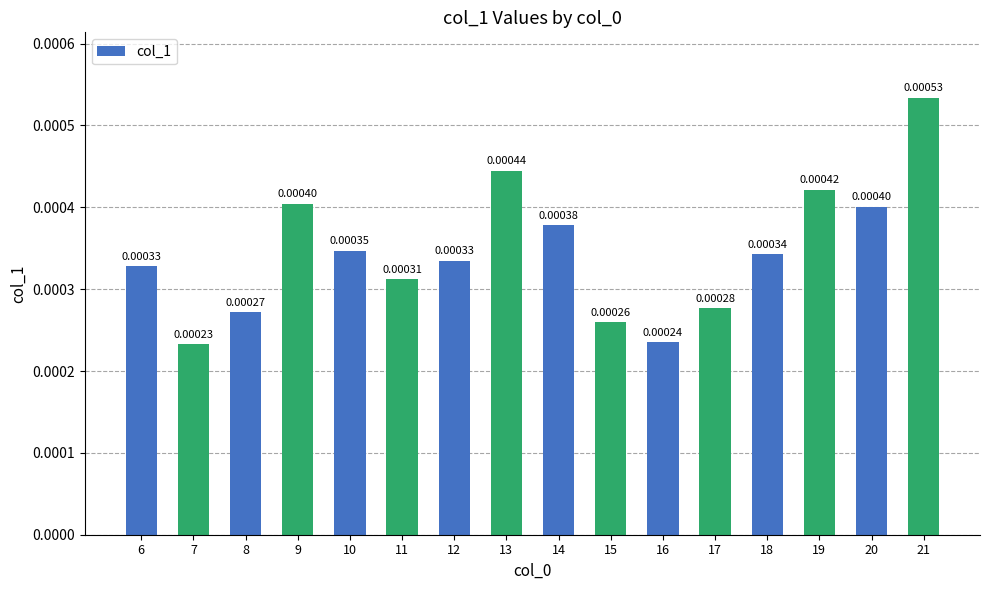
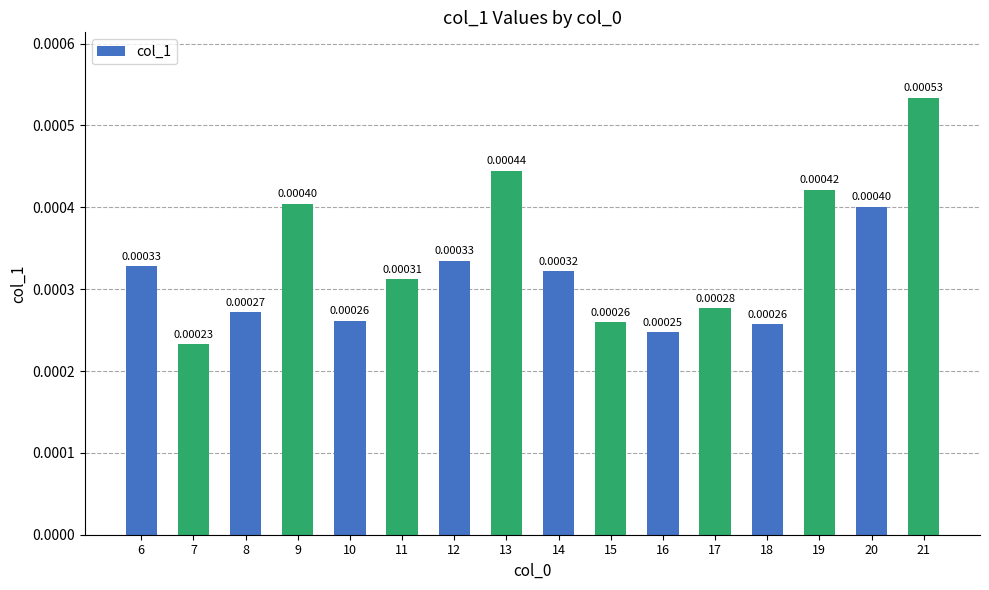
  {
    "6": 0.00033,
    "7": 0.00023,
    "8": 0.00027,
    "9": 0.00040,
-   "10": 0.00035,
+   "10": 0.00026,
    "11": 0.00031,
    "12": 0.00033,
    "13": 0.00044,
-   "14": 0.00038,
+   "14": 0.00032,
    "15": 0.00026,
-   "16": 0.00024,
+   "16": 0.00025,
    "17": 0.00028,
-   "18": 0.00034,
+   "18": 0.00026,
    "19": 0.00042,
    "20": 0.00040,
    "21": 0.00053
  }
